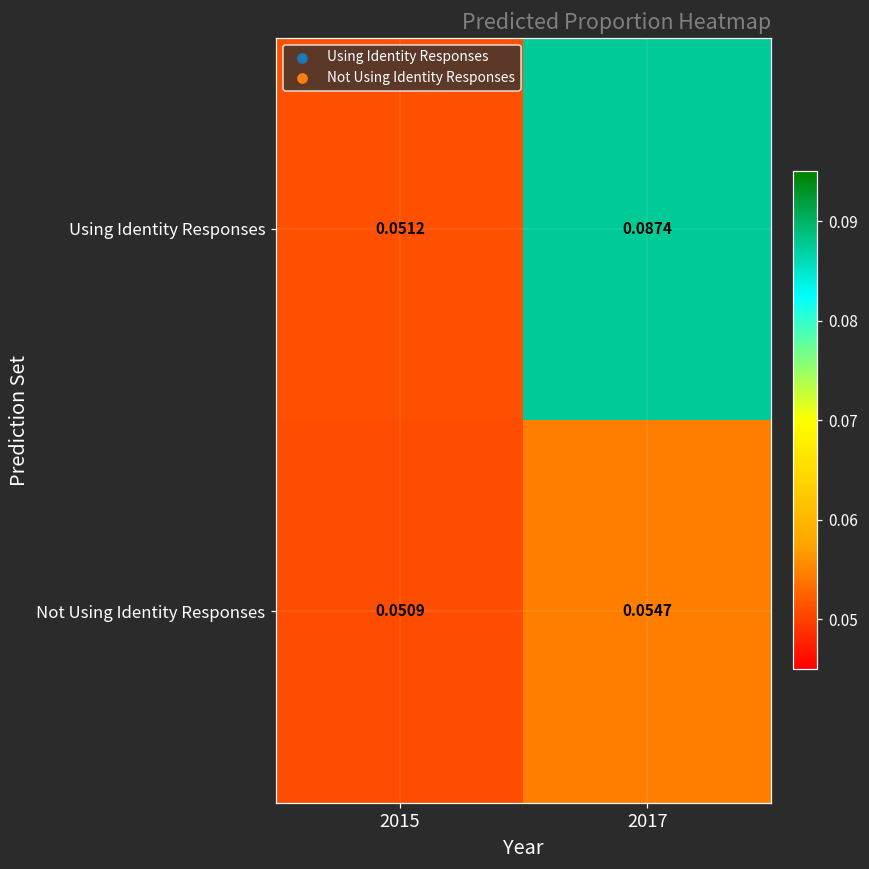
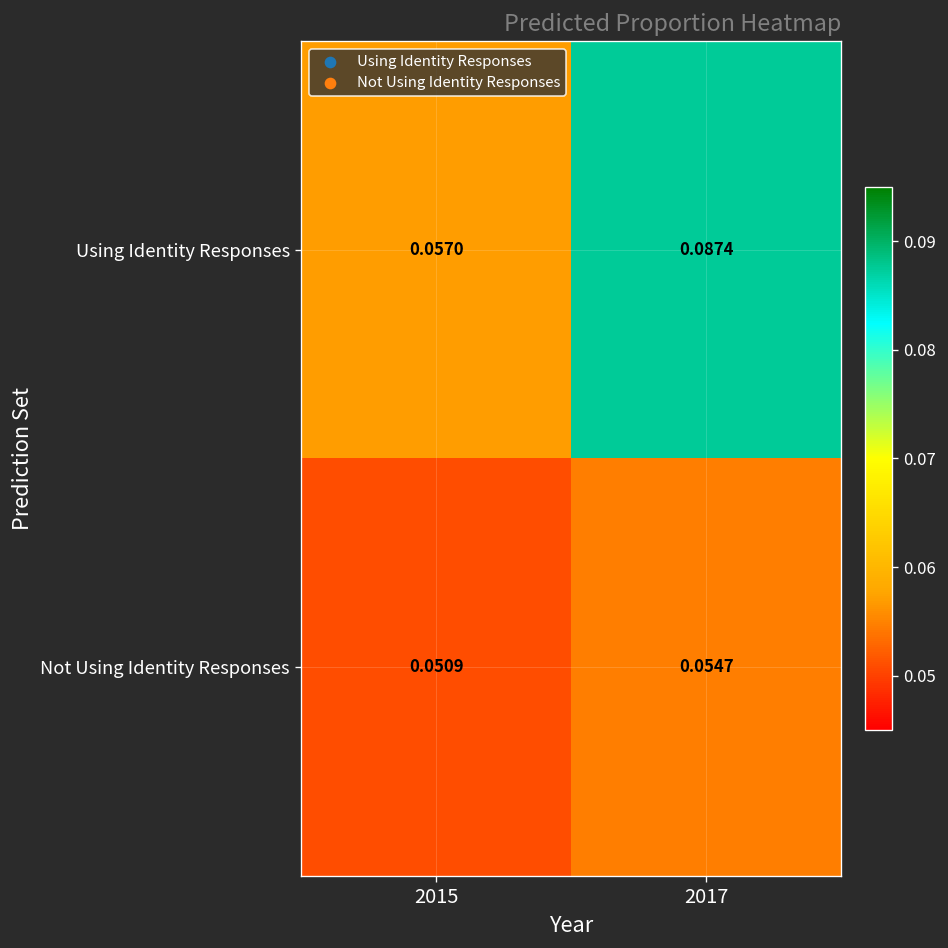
  {
    "Using Identity Responses": {
-     "2015": 0.0512,
+     "2015": 0.0570,
      "2017": 0.0874
    },
    "Not Using Identity Responses": {
      "2015": 0.0509,
      "2017": 0.0547
    }
  }
